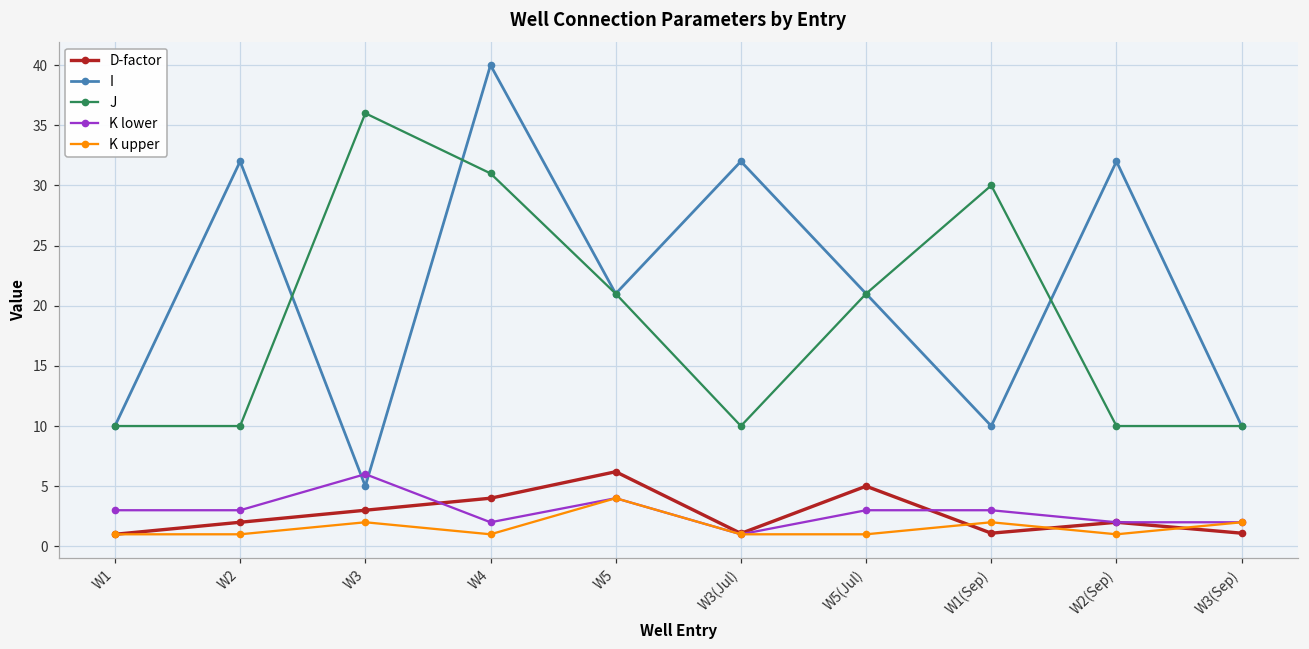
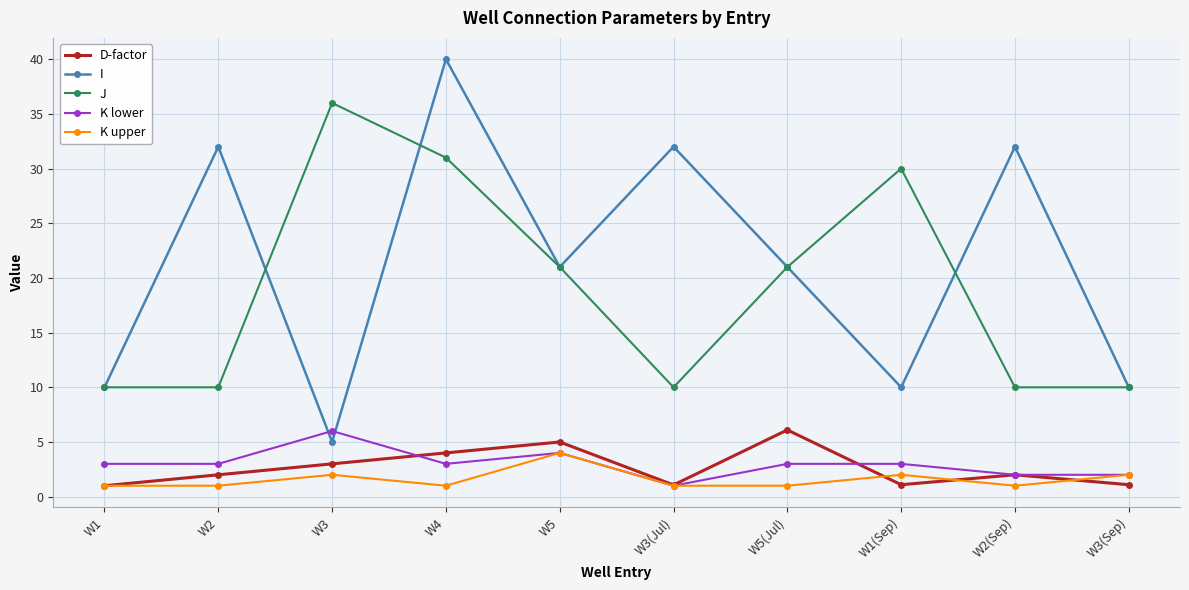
  {
    "D-factor": {
      "W2": 2.0,
      "W3": 3.0,
      "W4": 4.0,
-     "W5": 6.2,
-     "W5(Jul)": 5.0,
+     "W5": 5.0,
+     "W5(Jul)": 6.1,
      "W1(Sep)": 1.1,
      "W3(Sep)": 1.1
    },
    "I": {
      "W2": 32.0,
      "W3": 5.0,
      "W4": 40.0,
      "W3(Jul)": 32.0,
      "W1(Sep)": 10.0,
      "W2(Sep)": 32.0
    },
    "J": {
      "W2": 10.0,
      "W3": 36.0,
      "W4": 31.0,
      "W3(Jul)": 10.0,
      "W1(Sep)": 30.0,
      "W2(Sep)": 10.0
    },
    "K lower": {
      "W1": 3,
      "W2": 3,
      "W3": 6,
-     "W4": 2,
+     "W4": 3,
      "W5(Jul)": 3,
      "W1(Sep)": 3
    },
    "K upper": {
      "W2": 1.0,
      "W3": 2.0,
      "W4": 1.0,
      "W5(Jul)": 1.0,
      "W1(Sep)": 2.0,
      "W2(Sep)": 1.0
    }
  }
